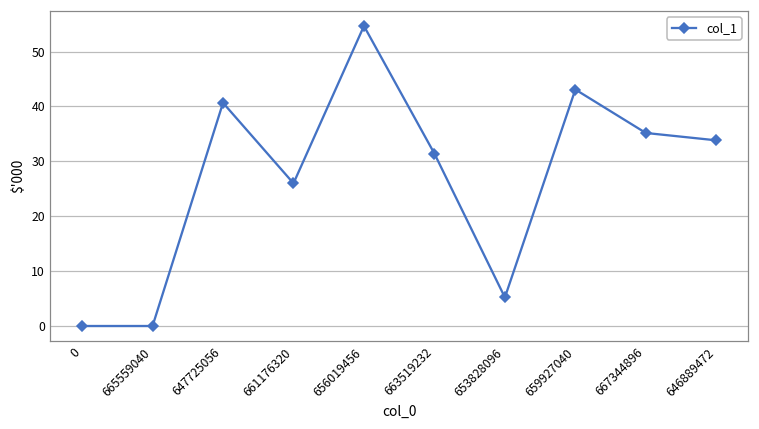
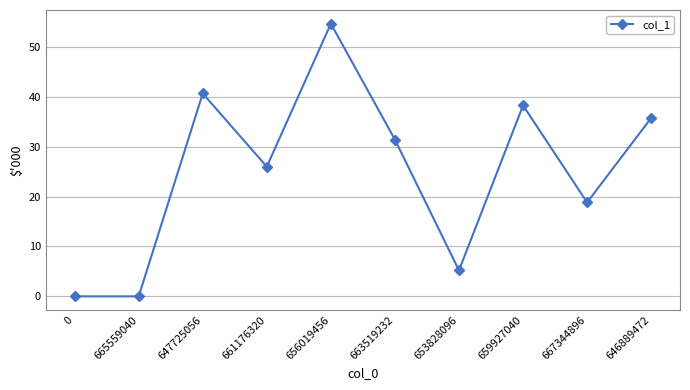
  {
    "0": 0,
    "665559040": 0,
    "647725056": 41,
    "661176320": 26,
    "656019456": 55,
    "663519232": 31,
    "653828096": 5,
-   "659927040": 43,
-   "667344896": 35,
-   "646889472": 34
+   "659927040": 38,
+   "667344896": 19,
+   "646889472": 36
  }
